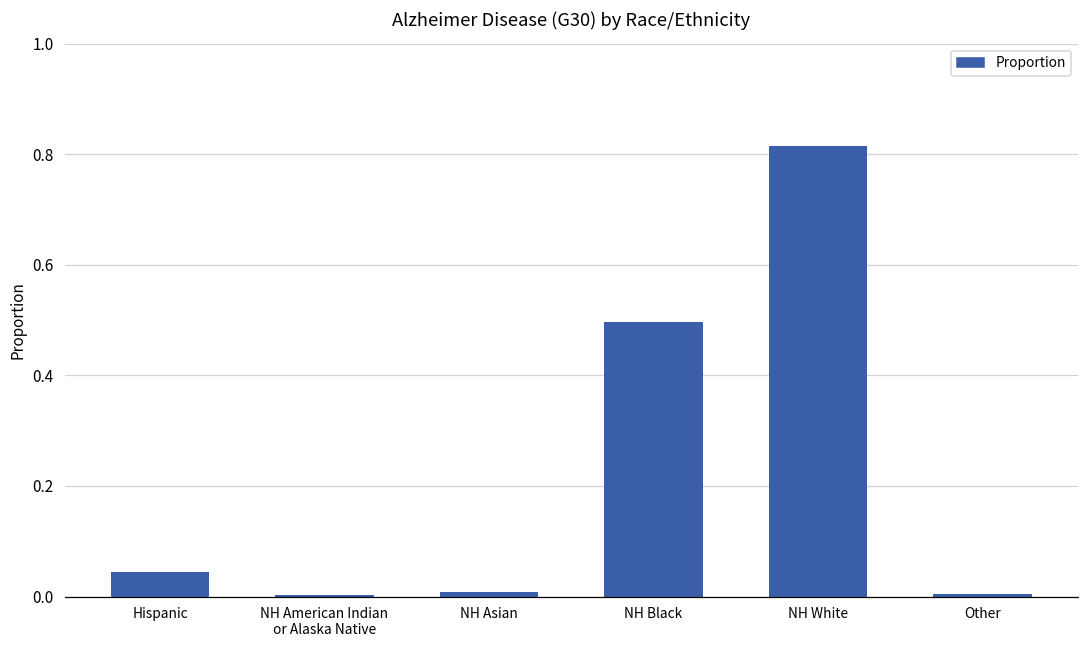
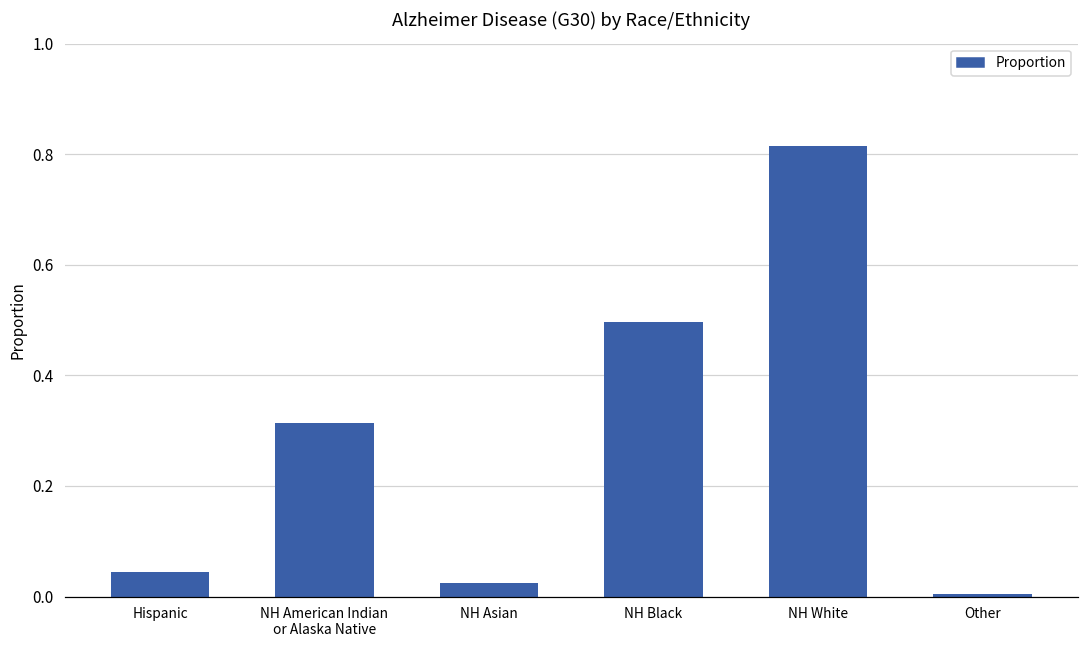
  {
    "Hispanic": 0.04,
-   "NH American Indian or Alaska Native": 0.00,
-   "NH Asian": 0.01,
+   "NH American Indian or Alaska Native": 0.31,
+   "NH Asian": 0.03,
    "NH Black": 0.50,
    "NH White": 0.82
  }
